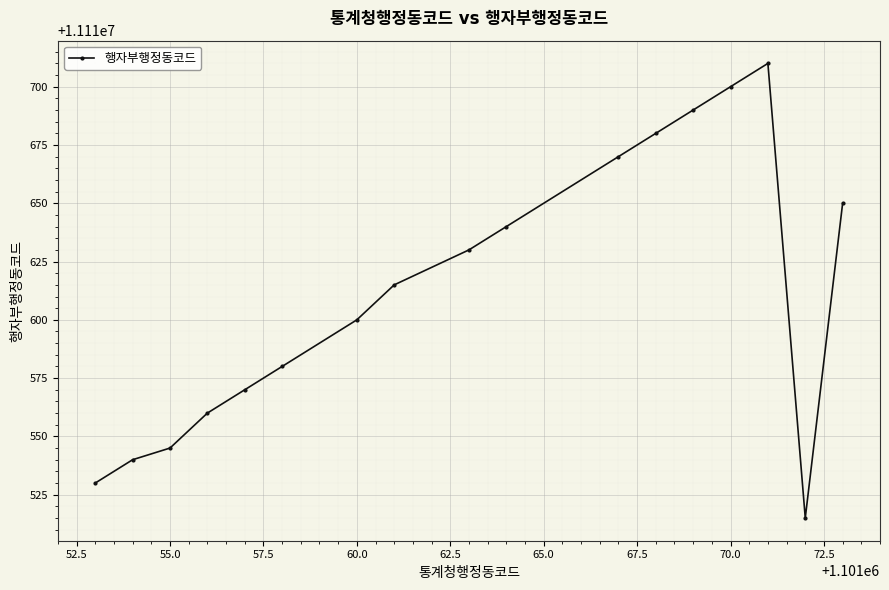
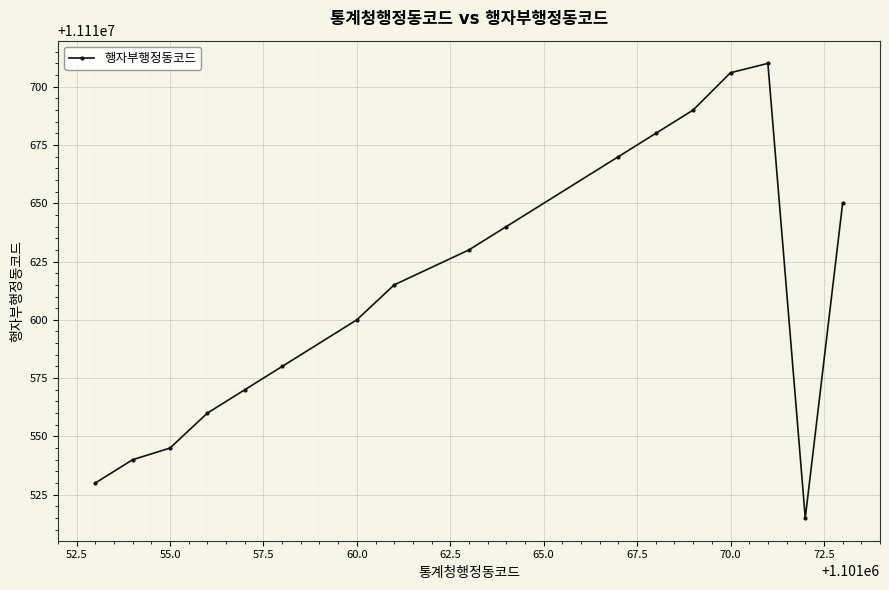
  {
    "55.0": 11110545,
    "60.0": 11110600,
-   "70.0": 11110700
+   "70.0": 11110706
  }
